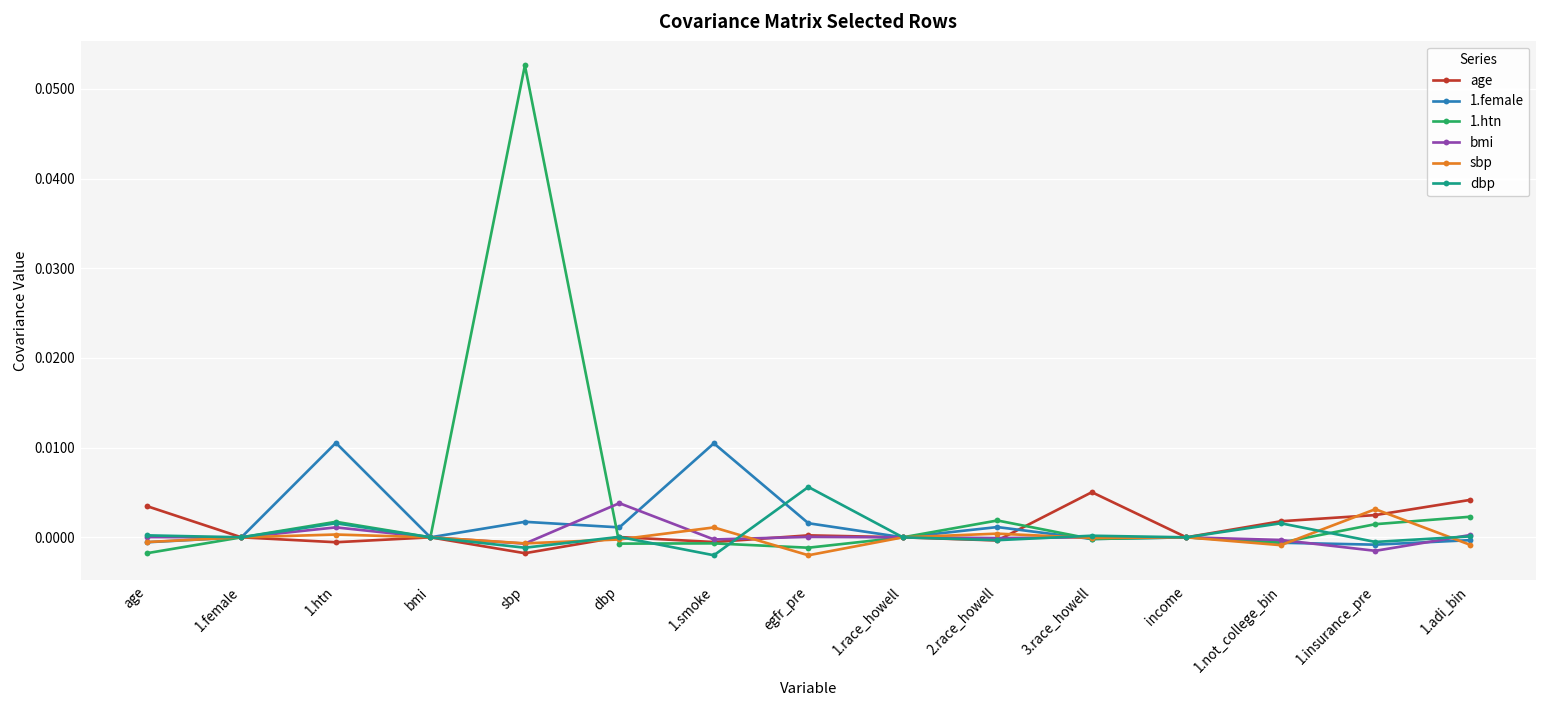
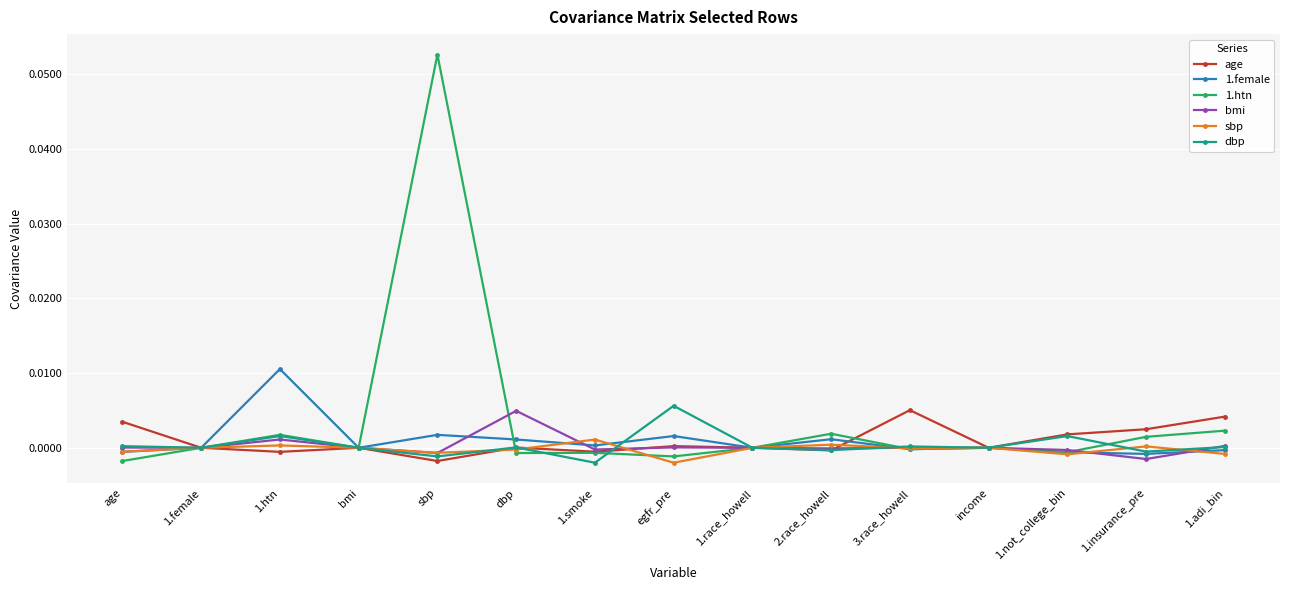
  {
    "age": {
      "age": 0.003,
      "1.htn": -0.001,
      "sbp": -0.002,
      "3.race_howell": 0.005,
      "1.insurance_pre": 0.002,
      "1.adi_bin": 0.004
    },
    "1.female": {
      "1.htn": 0.011,
      "sbp": 0.002,
      "dbp": 0.001,
-     "1.smoke": 0.010,
+     "1.smoke": 0.000,
      "egfr_pre": 0.002,
      "2.race_howell": 0.001,
      "1.adi_bin": 0.000
    },
    "bmi": {
      "1.htn": 0.001,
-     "dbp": 0.004,
+     "dbp": 0.005,
      "1.insurance_pre": -0.002
    },
    "sbp": {
      "1.htn": 0.000,
      "1.smoke": 0.001,
      "egfr_pre": -0.002,
      "2.race_howell": 0.000,
-     "1.insurance_pre": 0.003,
+     "1.insurance_pre": 0.000,
      "1.adi_bin": -0.001
    }
  }
